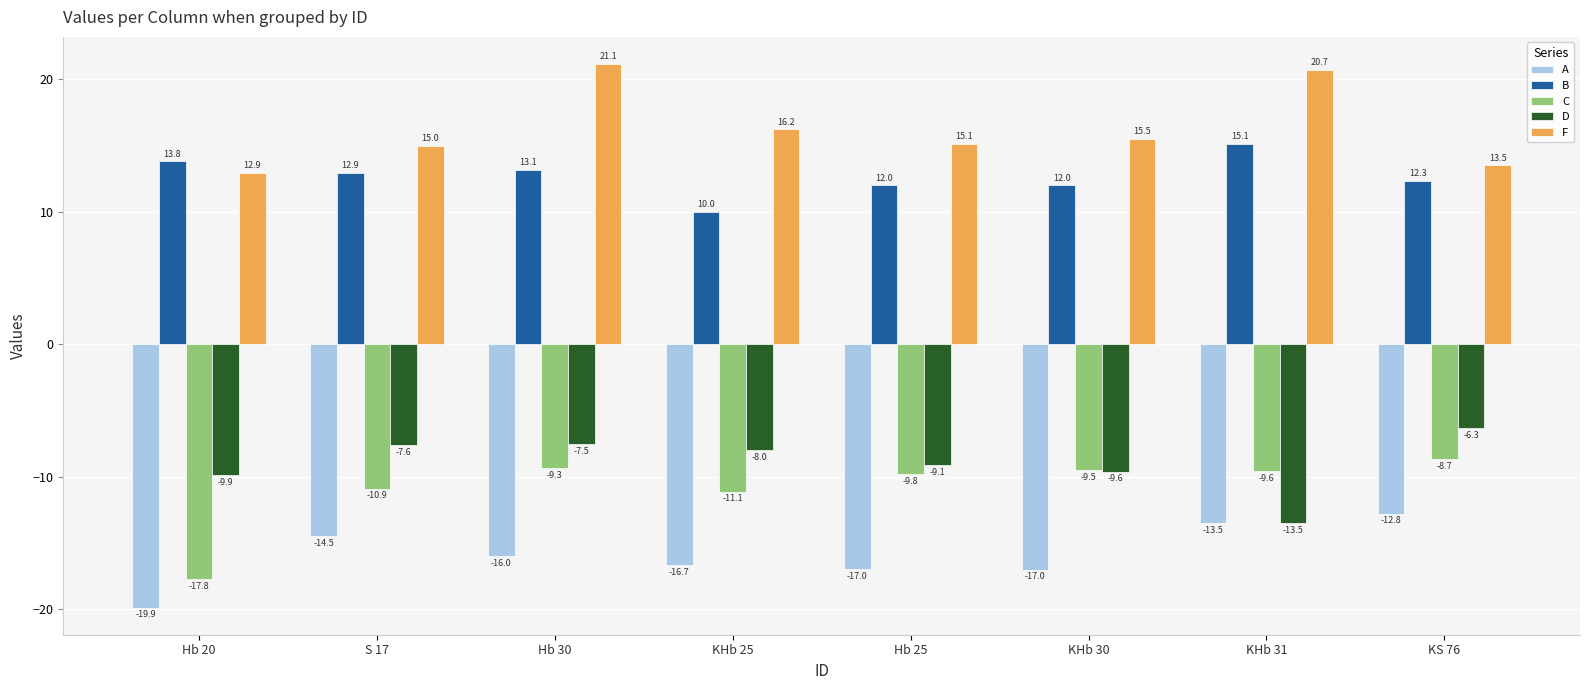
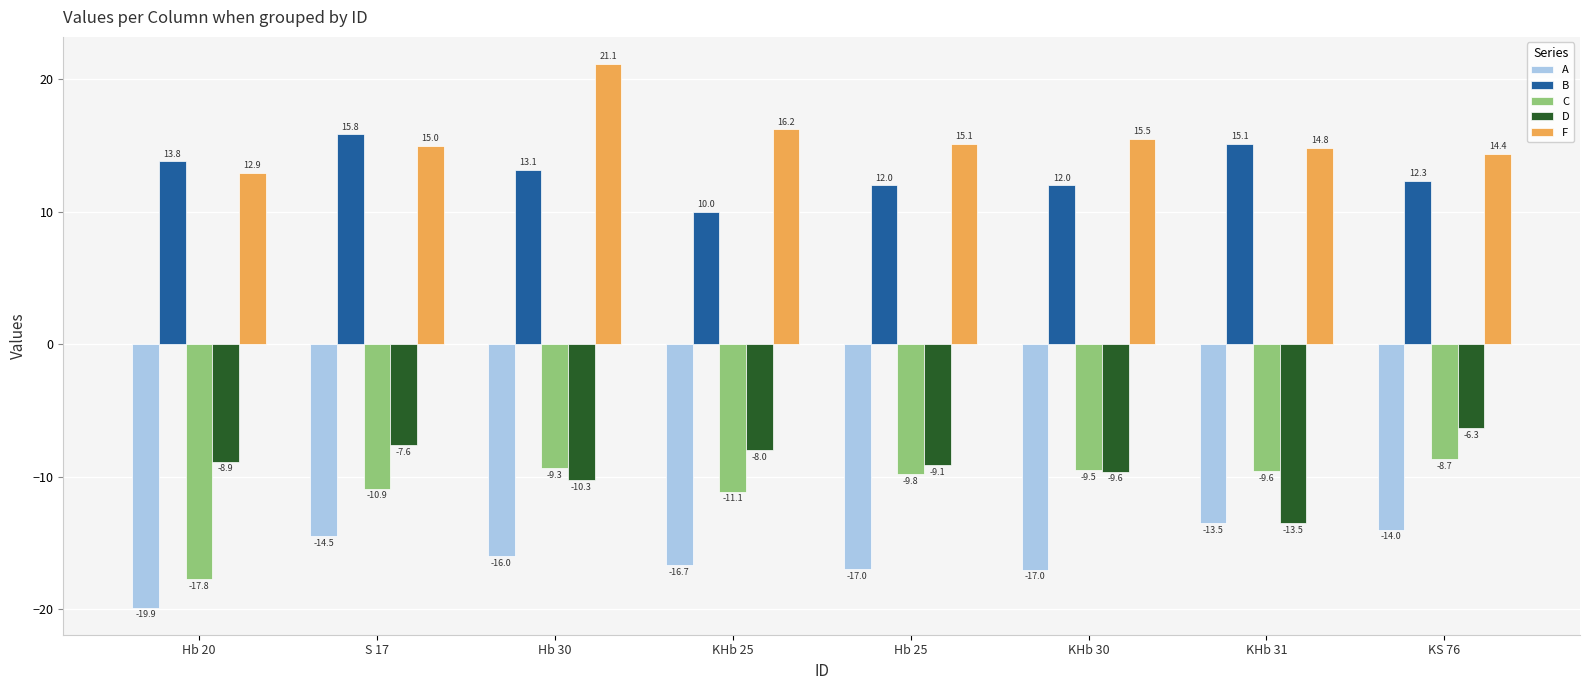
  {
    "A": {
      "Hb 20": -19.9,
      "S 17": -14.5,
      "Hb 30": -16.0,
      "KHb 25": -16.7,
      "Hb 25": -17.0,
      "KHb 30": -17.0,
      "KHb 31": -13.5,
-     "KS 76": -12.8
+     "KS 76": -14.0
    },
    "B": {
      "Hb 20": 13.8,
-     "S 17": 12.9,
+     "S 17": 15.8,
      "Hb 30": 13.1,
      "KHb 25": 10.0,
      "Hb 25": 12.0,
      "KHb 30": 12.0,
      "KHb 31": 15.1,
      "KS 76": 12.3
    },
    "C": {
      "Hb 20": -17.8,
      "S 17": -10.9,
      "Hb 30": -9.3,
      "KHb 25": -11.1,
      "Hb 25": -9.8,
      "KHb 30": -9.5,
      "KHb 31": -9.6,
      "KS 76": -8.7
    },
    "D": {
-     "Hb 20": -9.9,
+     "Hb 20": -8.9,
      "S 17": -7.6,
-     "Hb 30": -7.5,
+     "Hb 30": -10.3,
      "KHb 25": -8.0,
      "Hb 25": -9.1,
      "KHb 30": -9.6,
      "KHb 31": -13.5,
      "KS 76": -6.3
    },
    "F": {
      "Hb 20": 12.9,
      "S 17": 15.0,
      "Hb 30": 21.1,
      "KHb 25": 16.2,
      "Hb 25": 15.1,
      "KHb 30": 15.5,
-     "KHb 31": 20.7,
-     "KS 76": 13.5
+     "KHb 31": 14.8,
+     "KS 76": 14.4
    }
  }
